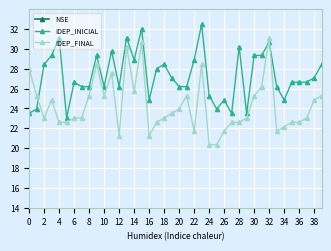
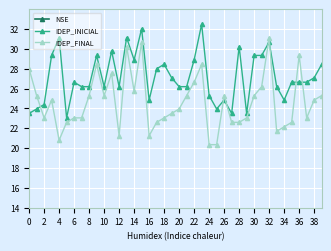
  {
    "IDEP_INICIAL": {
      "0": 24,
-     "2": 28,
+     "2": 24,
      "6": 27,
      "8": 26,
      "10": 26,
      "12": 26,
      "14": 29,
      "16": 25,
      "18": 28,
      "20": 26,
      "22": 29,
      "24": 25,
      "26": 25,
      "28": 30,
      "30": 29,
      "32": 31,
      "34": 25,
      "36": 27,
      "38": 27
    },
    "IDEP_FINAL": {
      "0": 28,
      "2": 23,
-     "4": 23,
+     "4": 21,
      "6": 23,
      "8": 25,
      "10": 25,
      "12": 21,
      "14": 26,
      "16": 21,
      "18": 23,
      "20": 24,
-     "22": 22,
+     "22": 27,
      "24": 20,
-     "26": 22,
+     "26": 25,
      "28": 23,
      "30": 25,
      "32": 31,
      "34": 22,
-     "36": 23,
+     "36": 29,
      "38": 25
    }
  }
